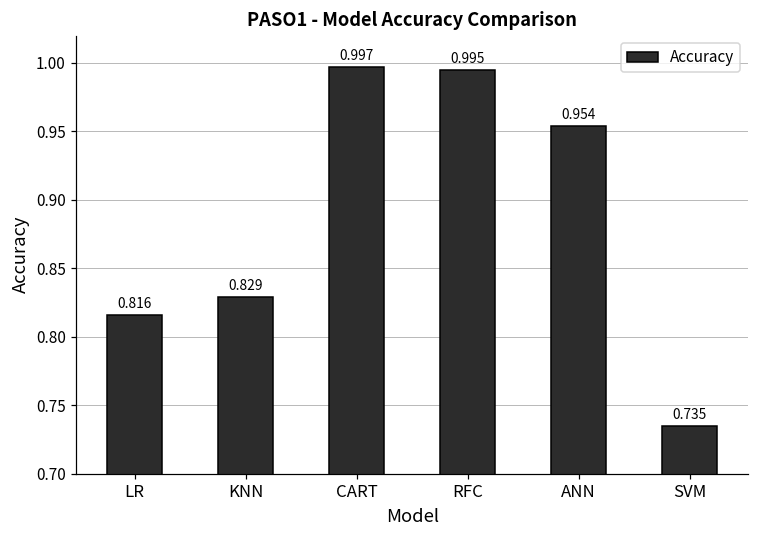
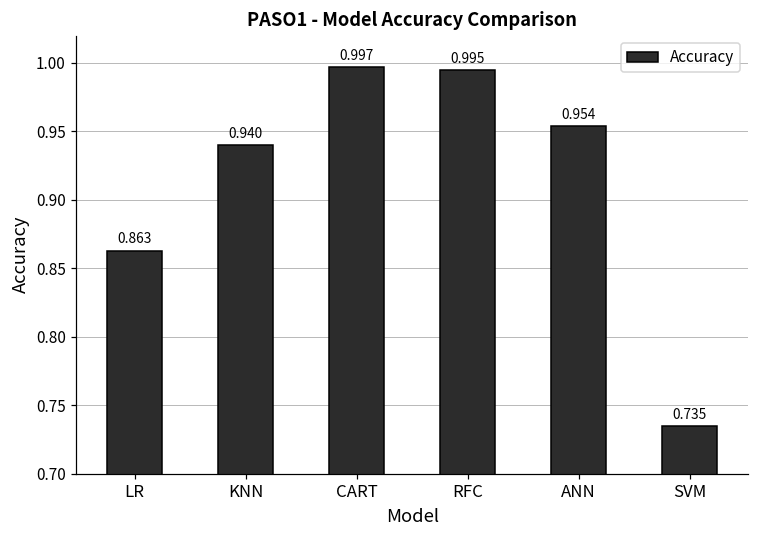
  {
-   "LR": 0.816,
-   "KNN": 0.829,
+   "LR": 0.863,
+   "KNN": 0.940,
    "CART": 0.997,
    "RFC": 0.995,
    "ANN": 0.954,
    "SVM": 0.735
  }
